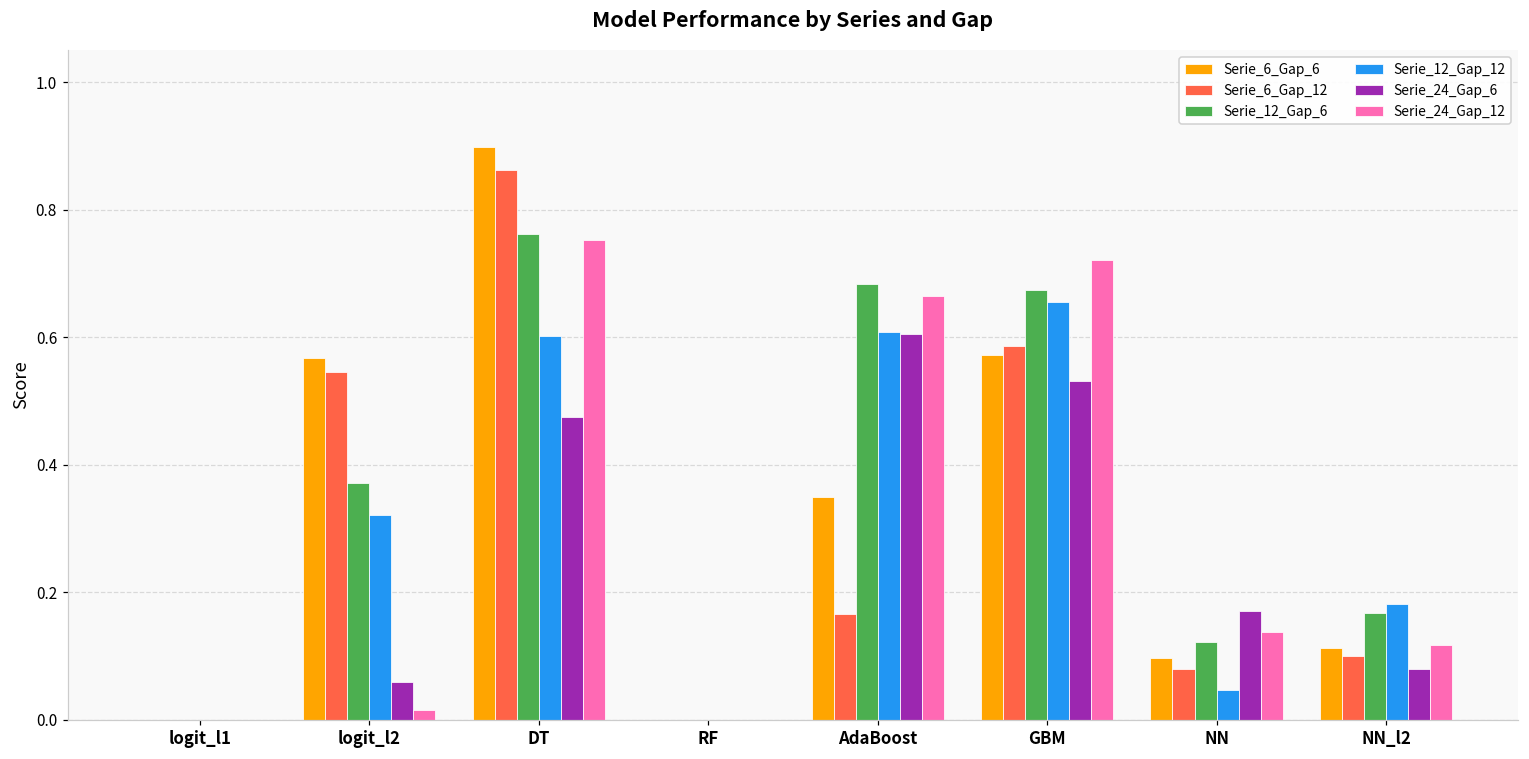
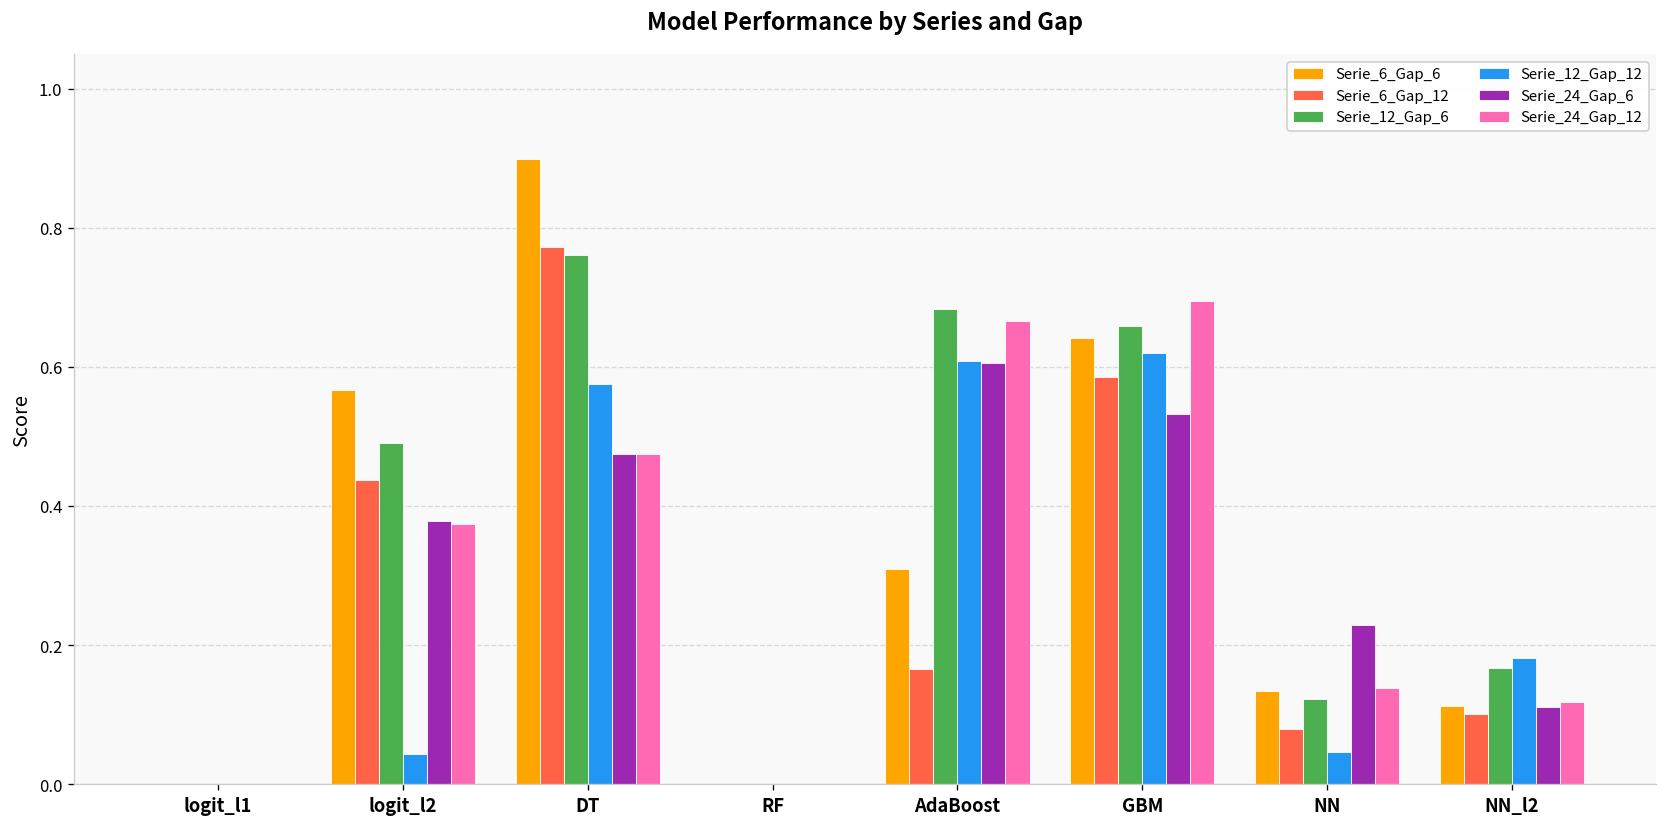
  {
    "Serie_6_Gap_6": {
      "logit_l1": 0.00,
      "logit_l2": 0.57,
      "DT": 0.90,
      "RF": 0.00,
-     "AdaBoost": 0.35,
-     "GBM": 0.57,
-     "NN": 0.10,
+     "AdaBoost": 0.31,
+     "GBM": 0.64,
+     "NN": 0.13,
      "NN_l2": 0.11
    },
    "Serie_6_Gap_12": {
      "logit_l1": 0.00,
-     "logit_l2": 0.55,
-     "DT": 0.86,
+     "logit_l2": 0.44,
+     "DT": 0.77,
      "RF": 0.00,
      "AdaBoost": 0.17,
      "GBM": 0.59,
      "NN": 0.08,
      "NN_l2": 0.10
    },
    "Serie_12_Gap_6": {
      "logit_l1": 0.00,
-     "logit_l2": 0.37,
+     "logit_l2": 0.49,
      "DT": 0.76,
      "RF": 0.00,
      "AdaBoost": 0.68,
-     "GBM": 0.67,
+     "GBM": 0.66,
      "NN": 0.12,
      "NN_l2": 0.17
    },
    "Serie_12_Gap_12": {
      "logit_l1": 0.00,
-     "logit_l2": 0.32,
-     "DT": 0.60,
+     "logit_l2": 0.04,
+     "DT": 0.58,
      "RF": 0.00,
      "AdaBoost": 0.61,
-     "GBM": 0.66,
+     "GBM": 0.62,
      "NN": 0.05,
      "NN_l2": 0.18
    },
    "Serie_24_Gap_6": {
      "logit_l1": 0.00,
-     "logit_l2": 0.06,
+     "logit_l2": 0.38,
      "DT": 0.47,
      "RF": 0.00,
      "AdaBoost": 0.61,
      "GBM": 0.53,
-     "NN": 0.17,
-     "NN_l2": 0.08
+     "NN": 0.23,
+     "NN_l2": 0.11
    },
    "Serie_24_Gap_12": {
      "logit_l1": 0.00,
-     "logit_l2": 0.02,
-     "DT": 0.75,
+     "logit_l2": 0.37,
+     "DT": 0.47,
      "RF": 0.00,
      "AdaBoost": 0.67,
-     "GBM": 0.72,
+     "GBM": 0.69,
      "NN": 0.14,
      "NN_l2": 0.12
    }
  }
